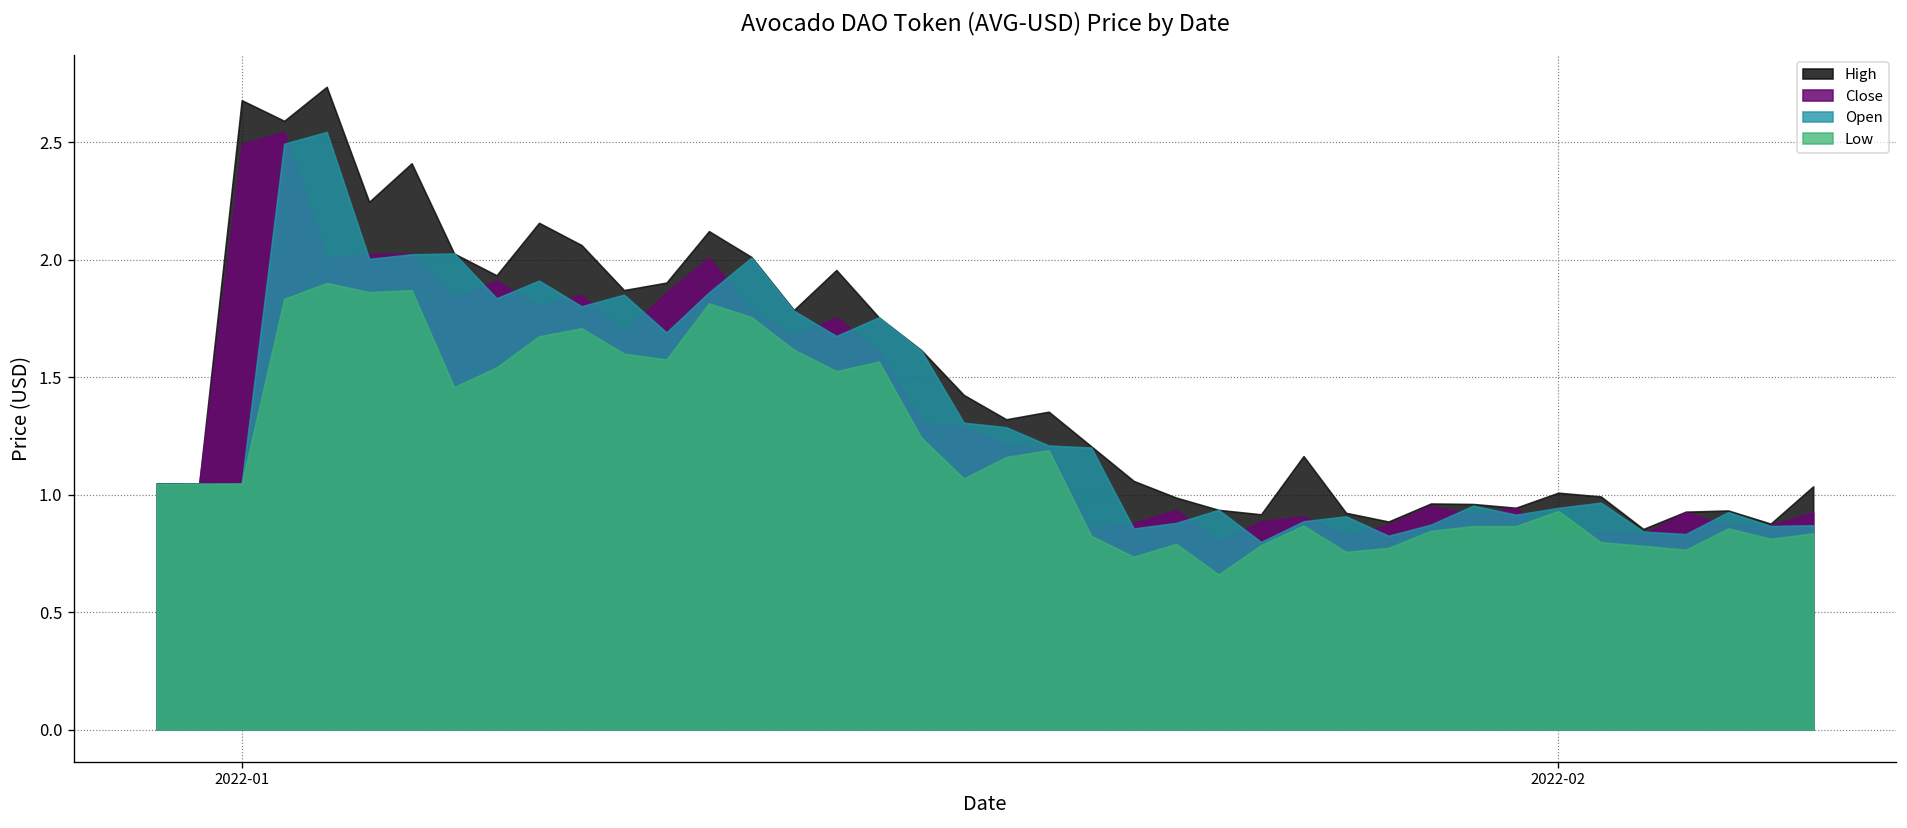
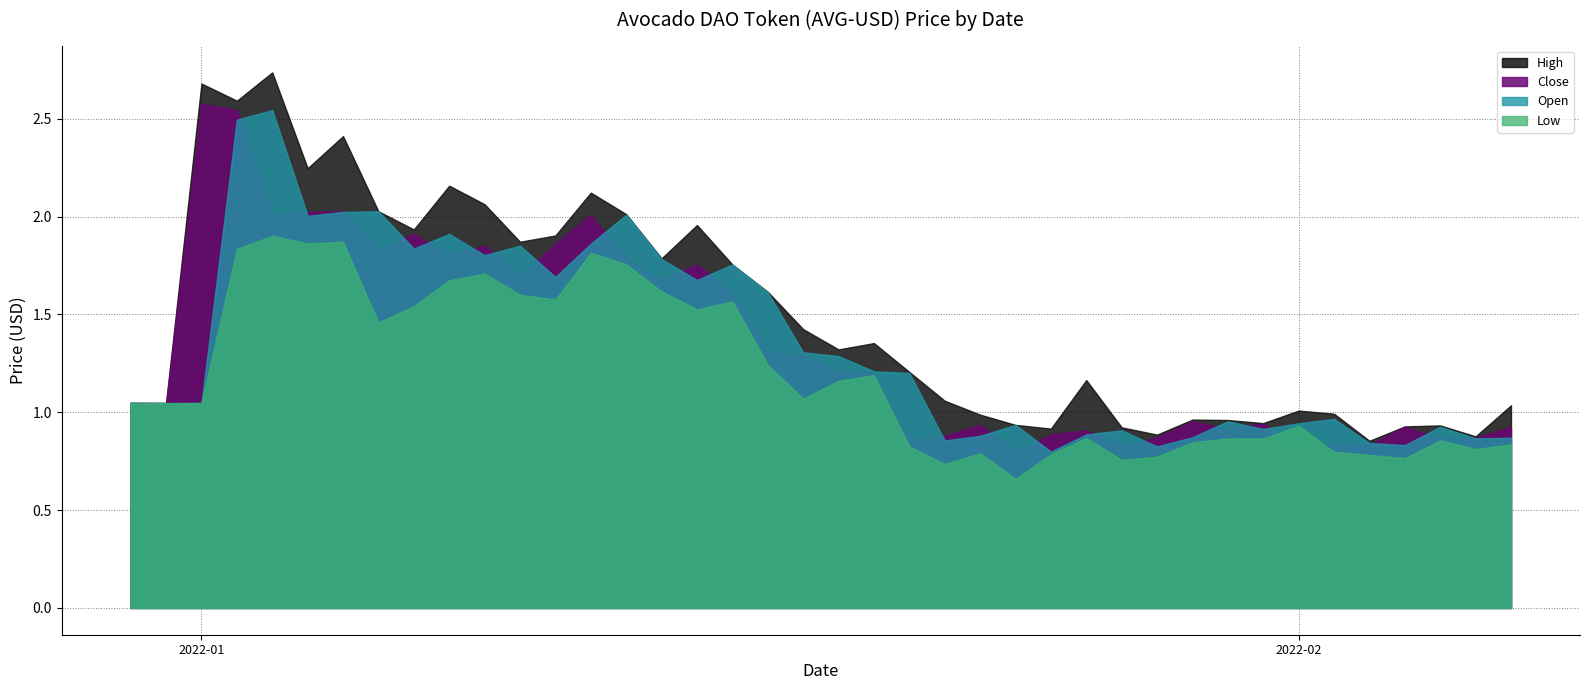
  {
    "High": {
      "2022-01": 2.68,
      "2022-02": 1.01
    },
    "Close": {
-     "2022-01": 2.49,
+     "2022-01": 2.58,
      "2022-02": 0.81
    }
  }
